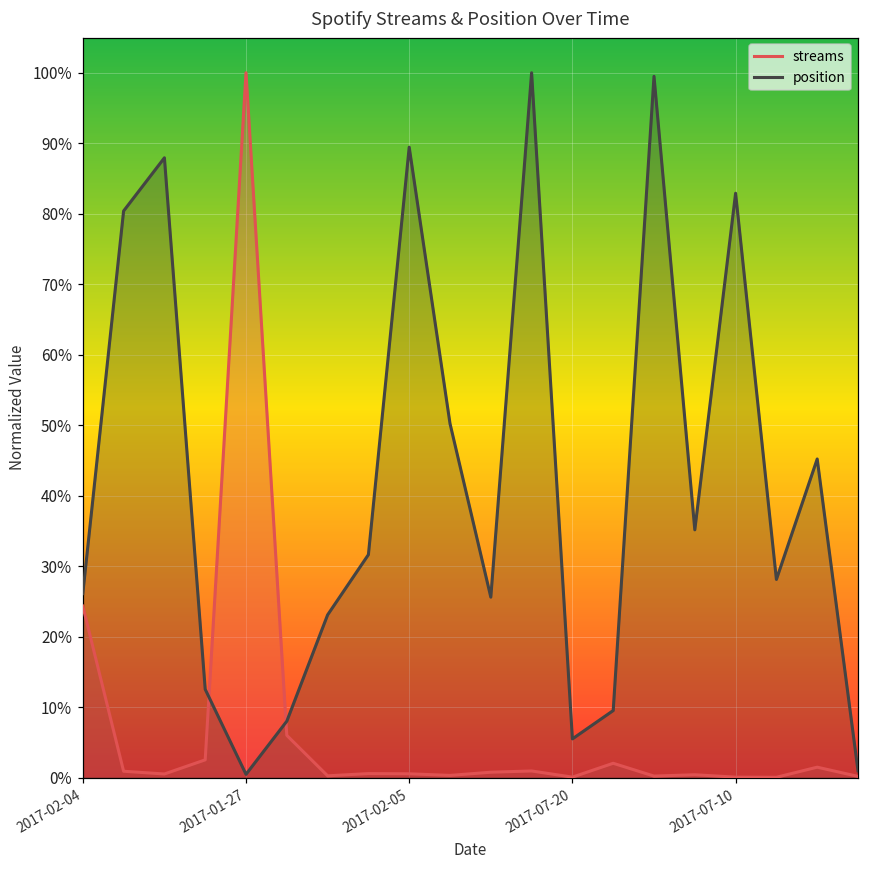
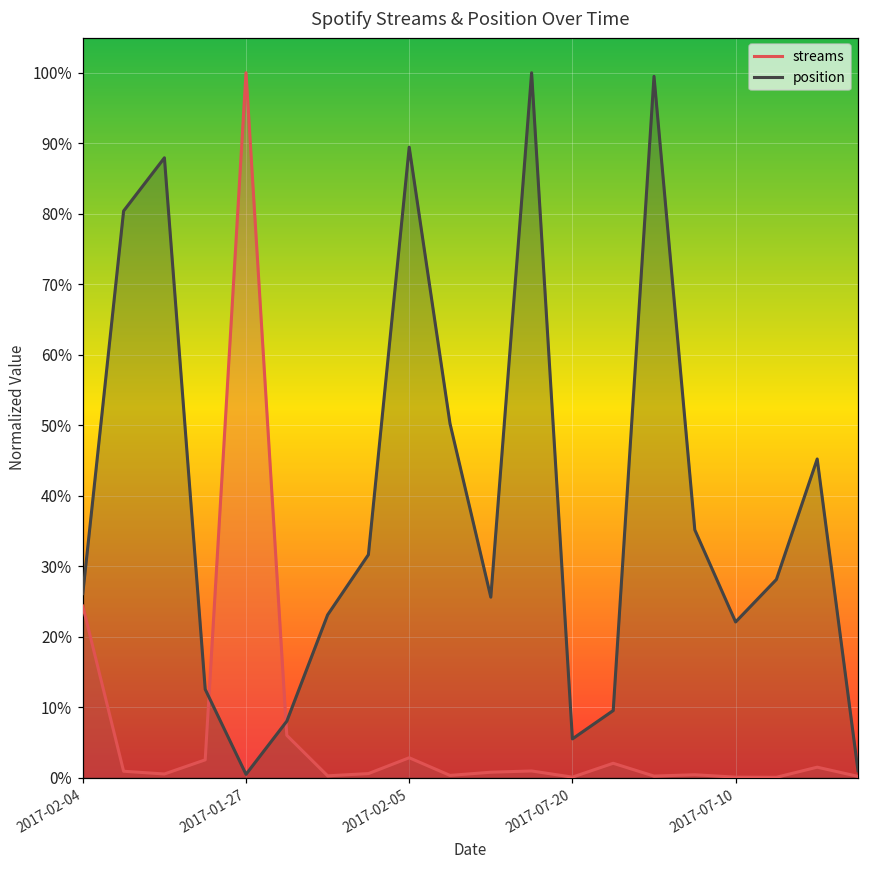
  {
    "streams": {
      "2017-02-04": "24%",
      "2017-01-27": "100%",
-     "2017-02-05": "1%",
+     "2017-02-05": "3%",
      "2017-07-20": "0%",
      "2017-07-10": "0%"
    },
    "position": {
      "2017-02-04": "26%",
      "2017-01-27": "1%",
      "2017-02-05": "89%",
      "2017-07-20": "6%",
-     "2017-07-10": "83%"
+     "2017-07-10": "22%"
    }
  }
